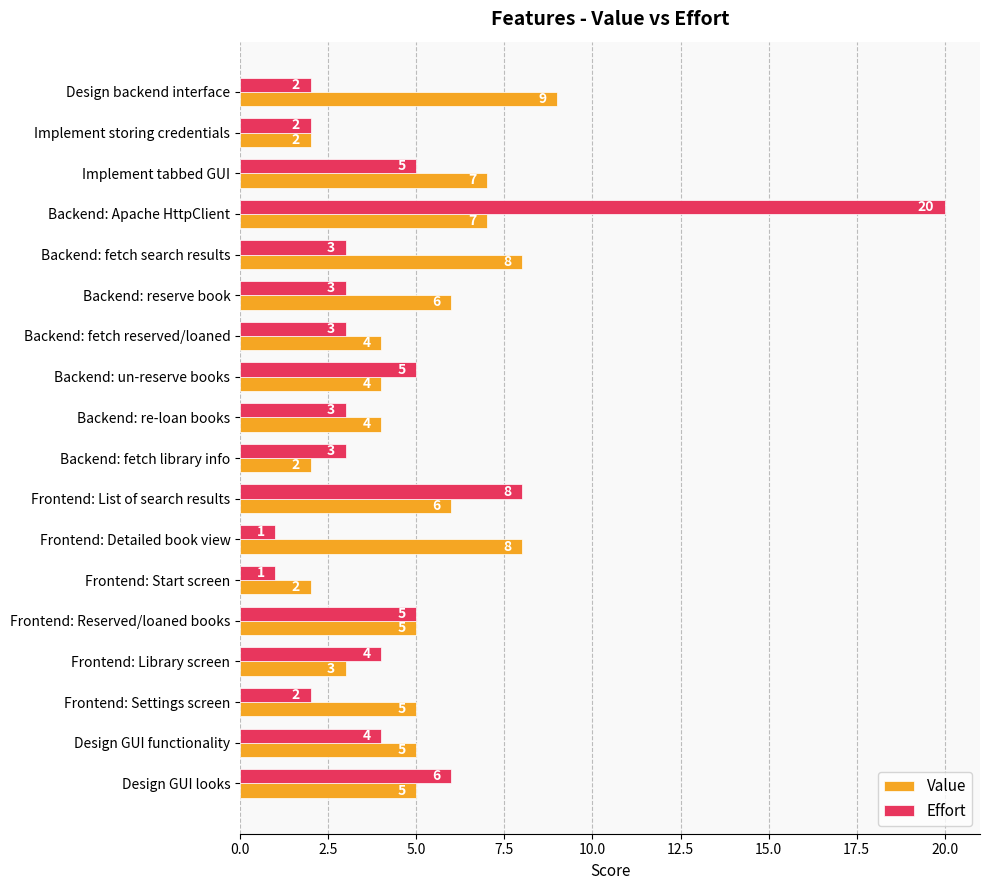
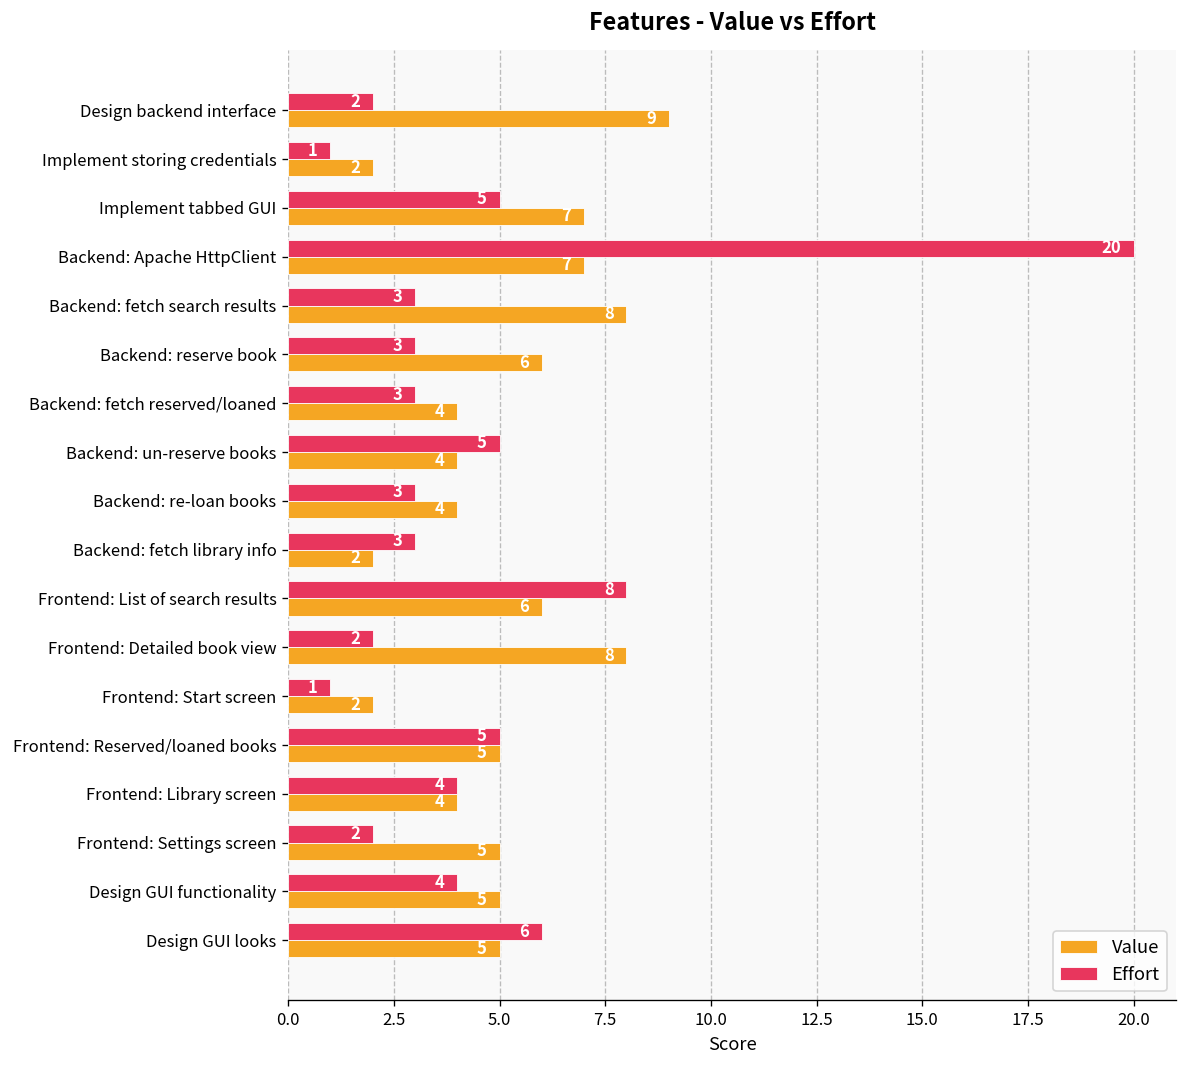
  {
    "Value": {
      "Design backend interface": 9,
      "Implement storing credentials": 2,
      "Implement tabbed GUI": 7,
      "Backend: Apache HttpClient": 7,
      "Backend: fetch search results": 8,
      "Backend: reserve book": 6,
      "Backend: fetch reserved/loaned": 4,
      "Backend: un-reserve books": 4,
      "Backend: re-loan books": 4,
      "Backend: fetch library info": 2,
      "Frontend: List of search results": 6,
      "Frontend: Detailed book view": 8,
      "Frontend: Start screen": 2,
      "Frontend: Reserved/loaned books": 5,
-     "Frontend: Library screen": 3,
+     "Frontend: Library screen": 4,
      "Frontend: Settings screen": 5,
      "Design GUI functionality": 5,
      "Design GUI looks": 5
    },
    "Effort": {
      "Design backend interface": 2,
-     "Implement storing credentials": 2,
+     "Implement storing credentials": 1,
      "Implement tabbed GUI": 5,
      "Backend: Apache HttpClient": 20,
      "Backend: fetch search results": 3,
      "Backend: reserve book": 3,
      "Backend: fetch reserved/loaned": 3,
      "Backend: un-reserve books": 5,
      "Backend: re-loan books": 3,
      "Backend: fetch library info": 3,
      "Frontend: List of search results": 8,
-     "Frontend: Detailed book view": 1,
+     "Frontend: Detailed book view": 2,
      "Frontend: Start screen": 1,
      "Frontend: Reserved/loaned books": 5,
      "Frontend: Library screen": 4,
      "Frontend: Settings screen": 2,
      "Design GUI functionality": 4,
      "Design GUI looks": 6
    }
  }
